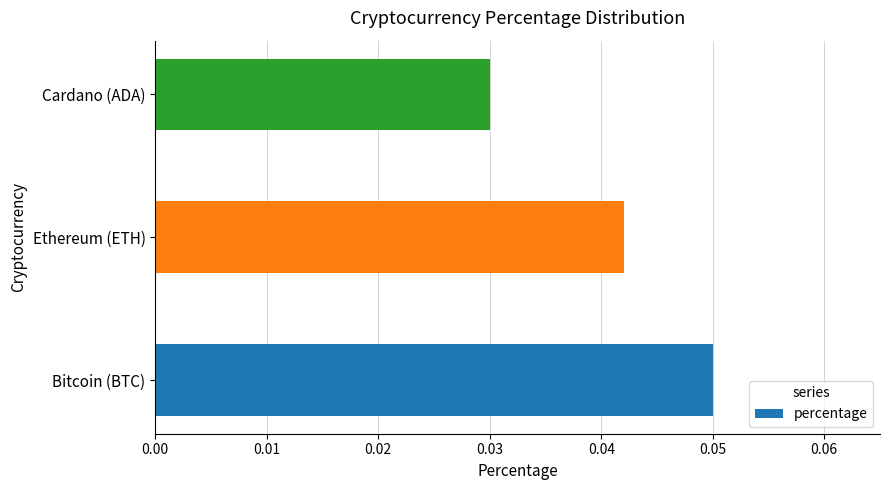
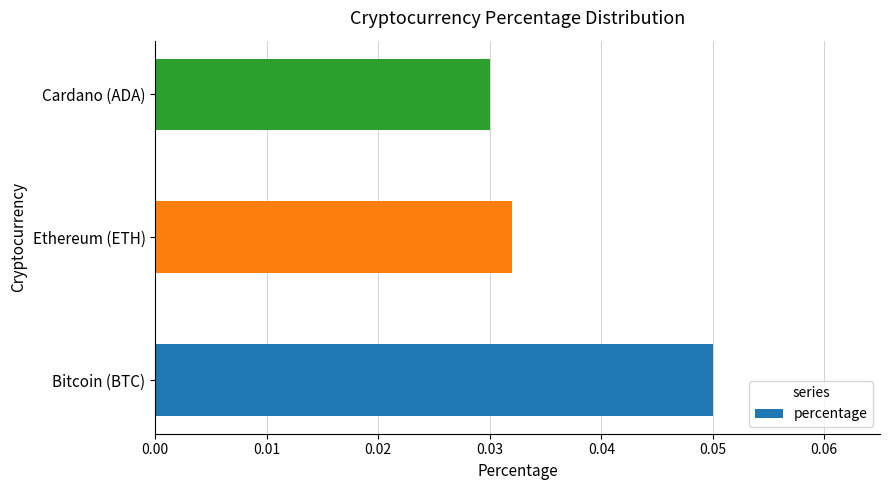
  {
    "Cardano (ADA)": 0.030,
-   "Ethereum (ETH)": 0.042,
+   "Ethereum (ETH)": 0.032,
    "Bitcoin (BTC)": 0.050
  }
